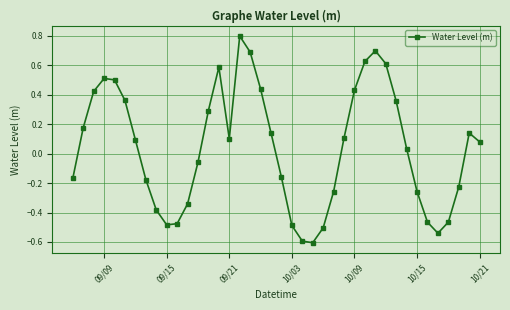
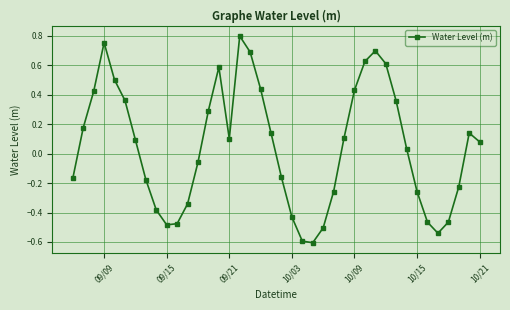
  {
-   "09/09": 0.51,
+   "09/09": 0.75,
    "09/15": -0.48,
    "09/21": 0.10,
-   "10/03": -0.49,
+   "10/03": -0.43,
    "10/09": 0.43,
    "10/15": -0.26,
    "10/21": 0.08
  }
